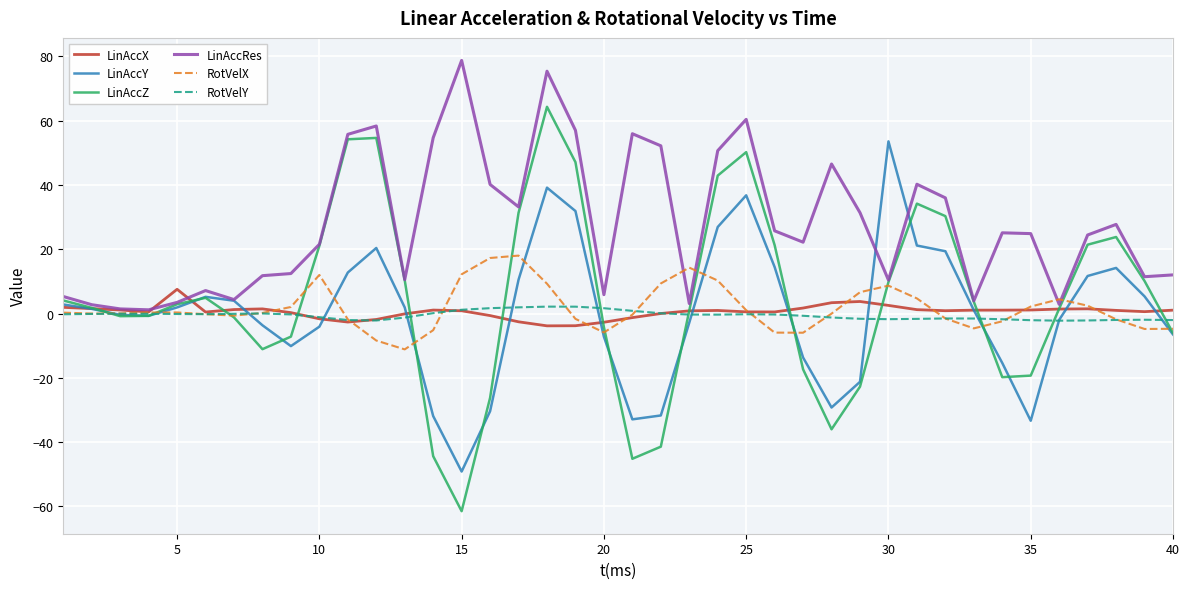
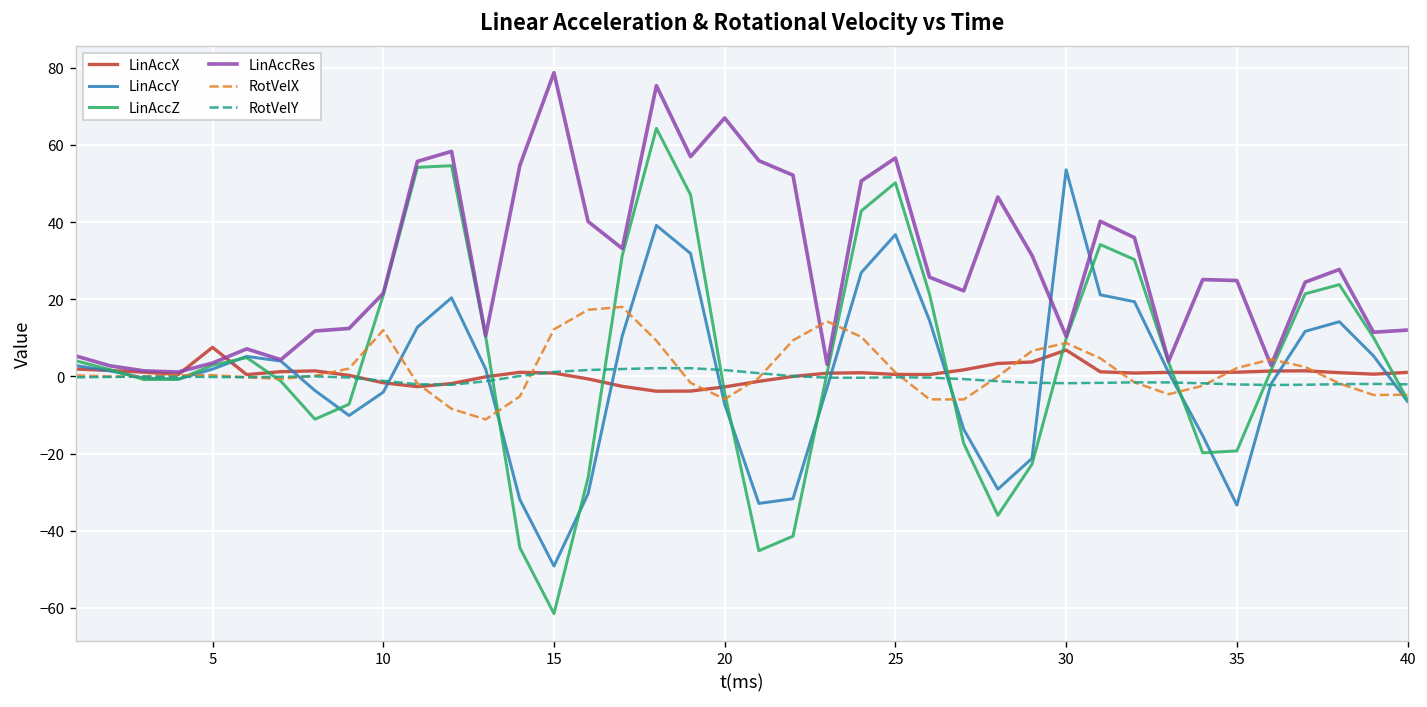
  {
    "LinAccX": {
      "5": 8,
      "20": -3,
-     "30": 3,
+     "30": 7,
      "35": 1,
      "40": 1
    },
    "LinAccY": {
      "5": 2,
      "10": -4,
      "15": -49,
      "20": -7,
      "25": 37,
      "30": 54,
      "35": -33
    },
    "LinAccRes": {
      "15": 79,
-     "20": 6,
-     "25": 60,
+     "20": 67,
+     "25": 57,
      "35": 25,
      "40": 12
    },
    "RotVelX": {
      "10": 12,
      "15": 12,
      "20": -6,
      "30": 9,
      "35": 2,
      "40": -5
    }
  }
